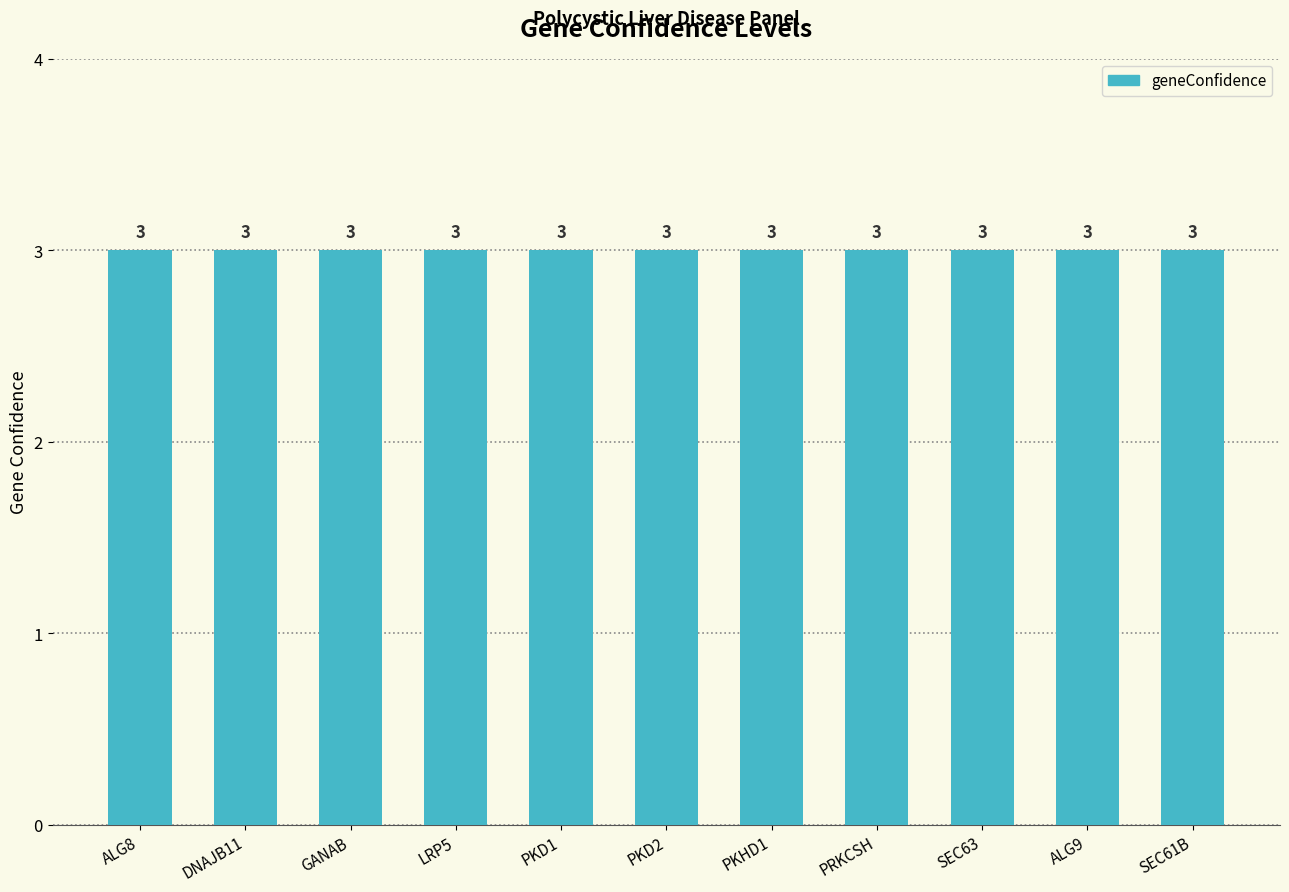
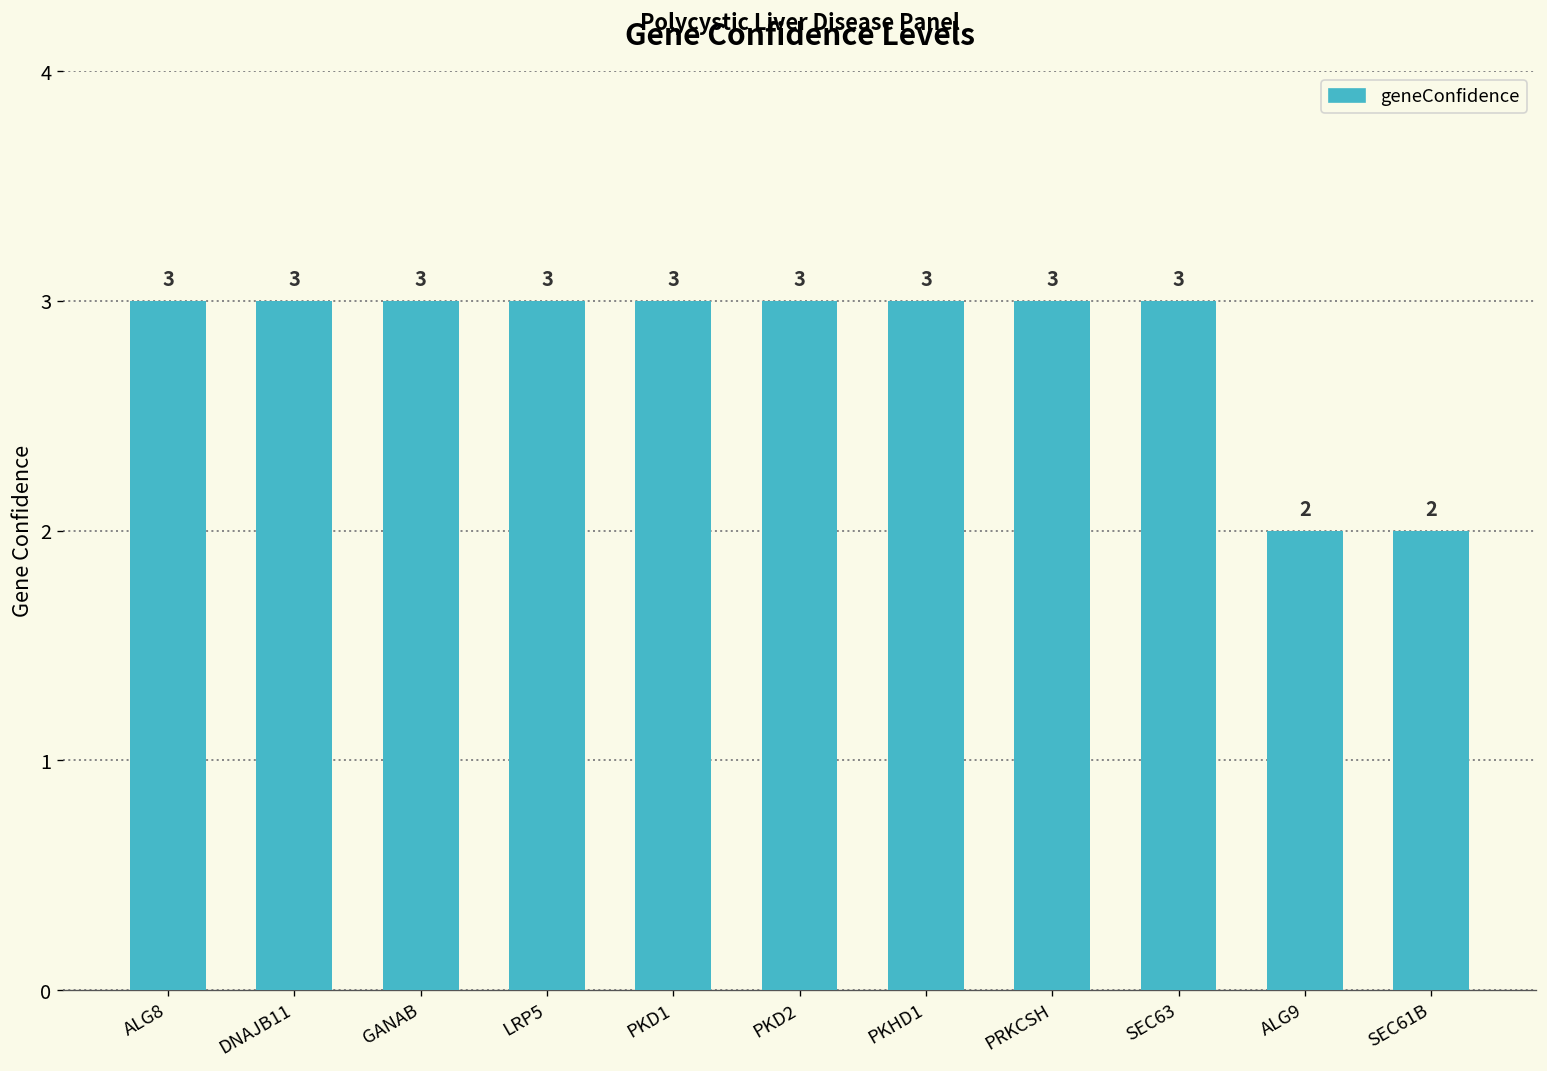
  {
    "ALG8": 3,
    "DNAJB11": 3,
    "GANAB": 3,
    "LRP5": 3,
    "PKD1": 3,
    "PKD2": 3,
    "PKHD1": 3,
    "PRKCSH": 3,
    "SEC63": 3,
-   "ALG9": 3,
-   "SEC61B": 3
+   "ALG9": 2,
+   "SEC61B": 2
  }
